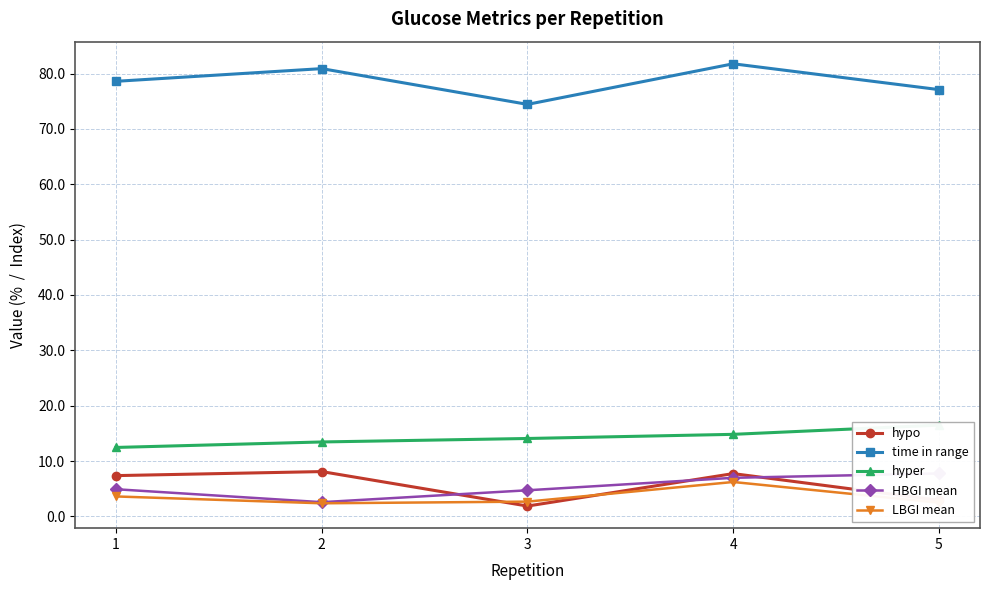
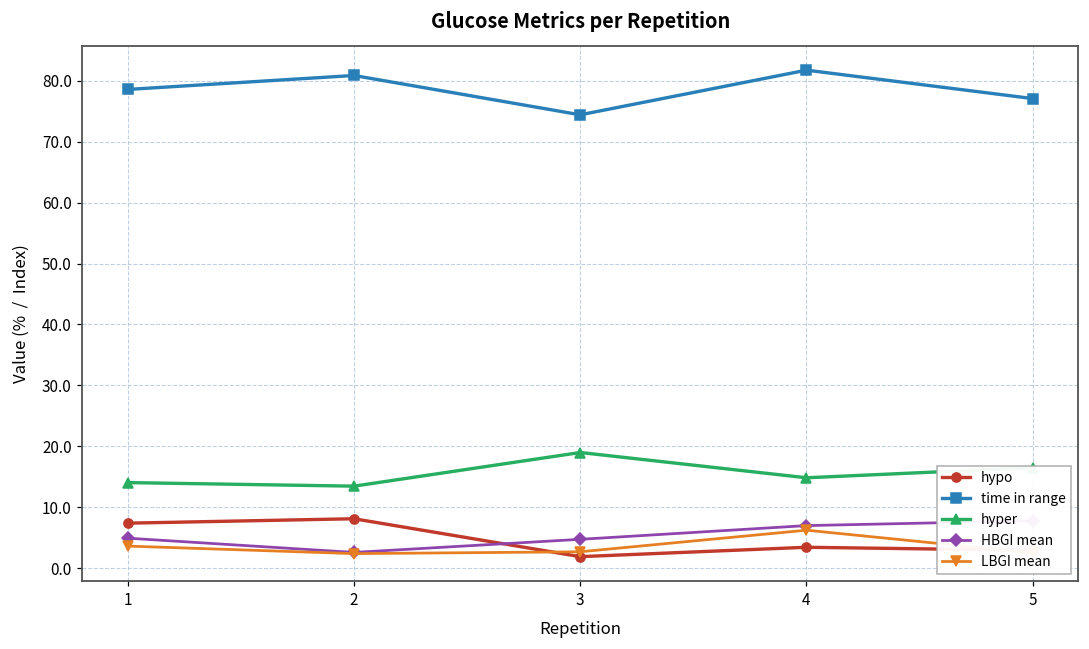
  {
    "hypo": {
      "1": 7,
      "2": 8,
      "3": 2,
-     "4": 8
+     "4": 3
    },
    "time in range": {
      "1": 79,
      "2": 81,
      "3": 74,
      "4": 82,
      "5": 77
    },
    "hyper": {
-     "1": 12,
+     "1": 14,
      "2": 13,
-     "3": 14,
+     "3": 19,
      "4": 15
    },
    "HBGI mean": {
      "1": 5,
      "3": 5,
      "4": 7
    },
    "LBGI mean": {
      "1": 4,
      "3": 3,
      "4": 6
    }
  }
